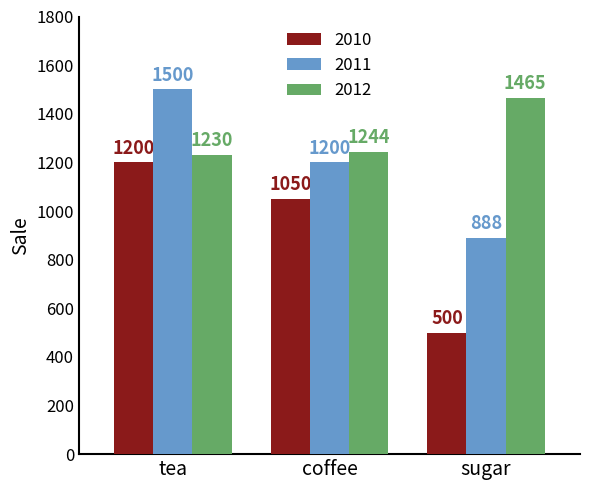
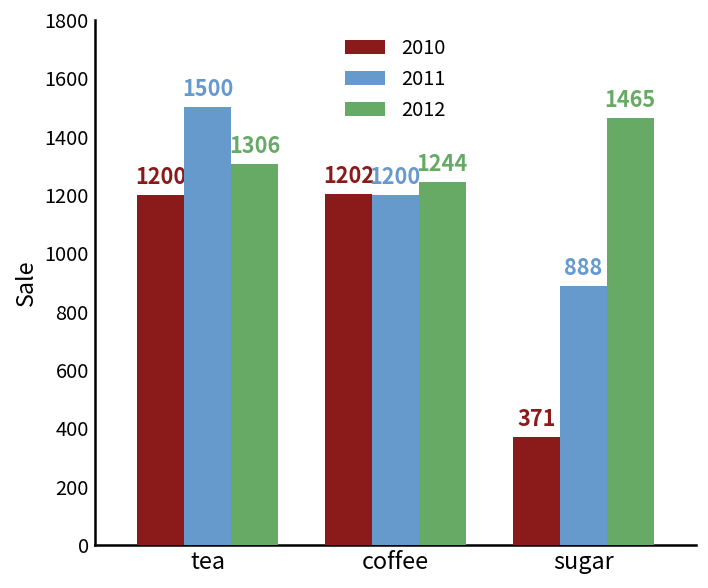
  {
    "2010": {
      "tea": 1200,
-     "coffee": 1050,
-     "sugar": 500
+     "coffee": 1202,
+     "sugar": 371
    },
    "2011": {
      "tea": 1500,
      "coffee": 1200,
      "sugar": 888
    },
    "2012": {
-     "tea": 1230,
+     "tea": 1306,
      "coffee": 1244,
      "sugar": 1465
    }
  }
